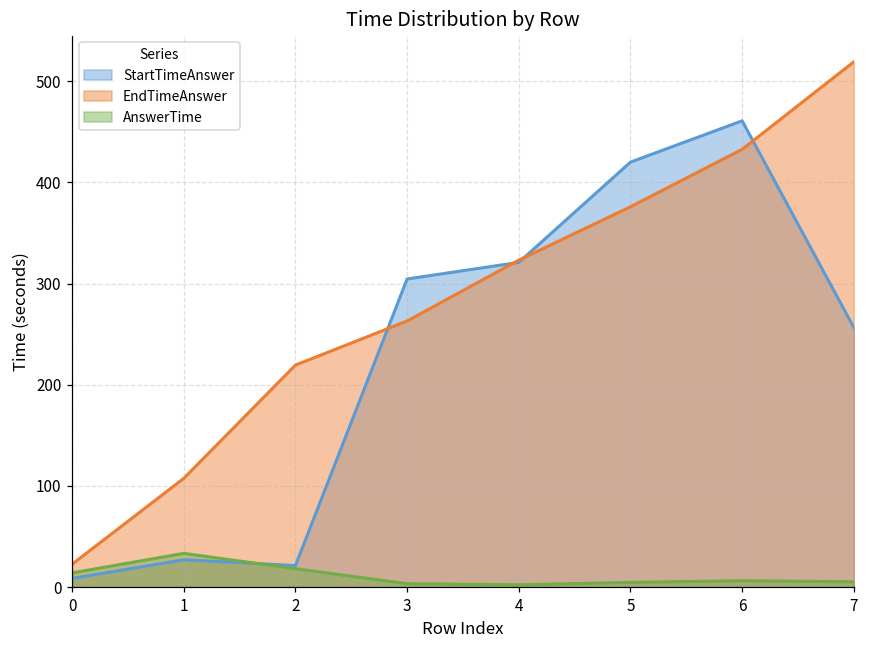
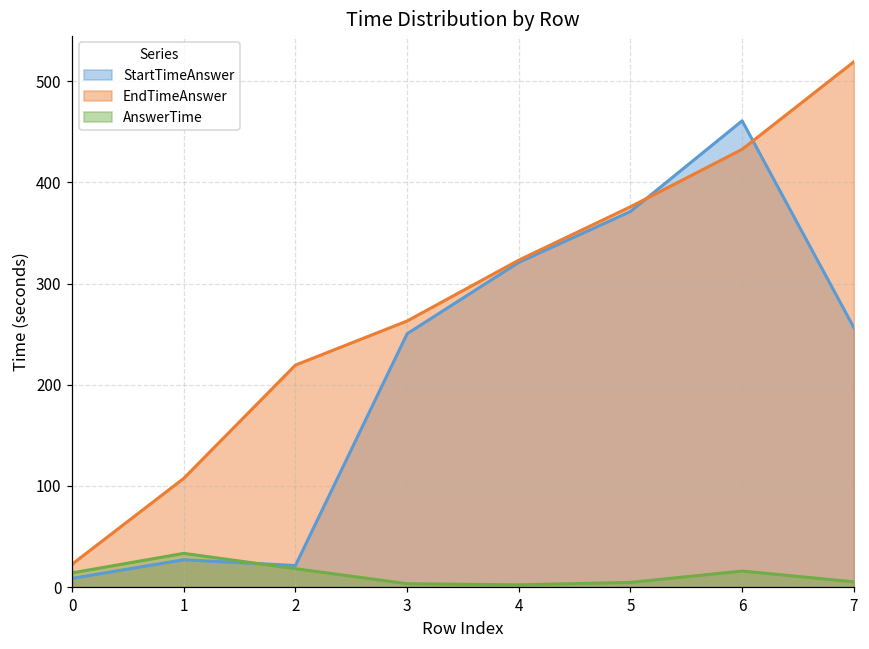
  {
    "StartTimeAnswer": {
      "0": 10,
      "1": 30,
      "2": 20,
-     "3": 300,
-     "5": 420,
+     "3": 250,
+     "5": 370,
      "6": 460,
      "7": 260
    },
    "EndTimeAnswer": {
      "0": 20,
      "1": 110,
      "2": 220,
      "3": 260,
      "5": 380,
      "6": 430,
      "7": 520
    },
    "AnswerTime": {
      "0": 10,
      "1": 30,
      "2": 20,
      "3": 0,
      "4": 0,
      "5": 0,
-     "6": 10,
+     "6": 20,
      "7": 10
    }
  }
